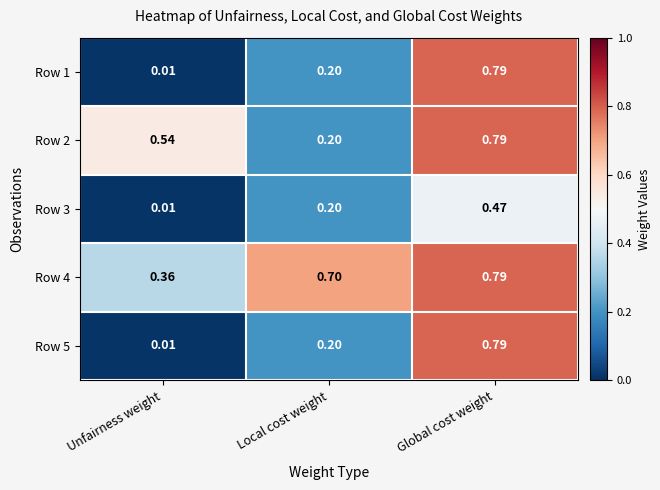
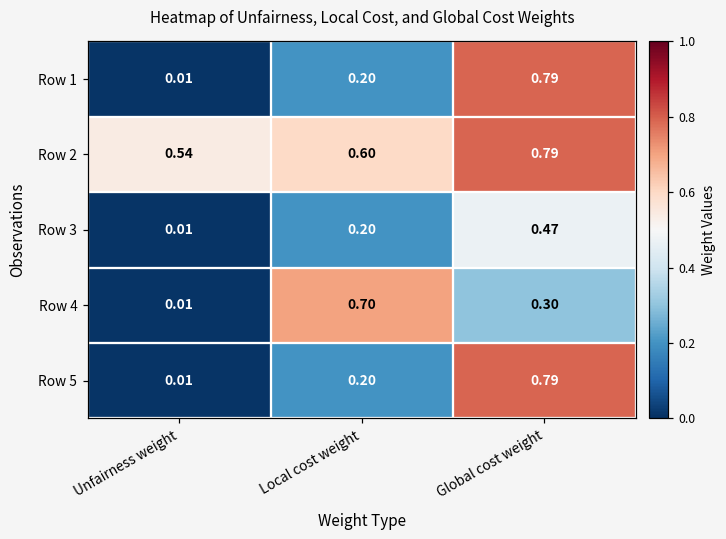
  {
    "Row 1": {
      "Unfairness weight": 0.01,
      "Local cost weight": 0.20,
      "Global cost weight": 0.79
    },
    "Row 2": {
      "Unfairness weight": 0.54,
-     "Local cost weight": 0.20,
+     "Local cost weight": 0.60,
      "Global cost weight": 0.79
    },
    "Row 3": {
      "Unfairness weight": 0.01,
      "Local cost weight": 0.20,
      "Global cost weight": 0.47
    },
    "Row 4": {
-     "Unfairness weight": 0.36,
+     "Unfairness weight": 0.01,
      "Local cost weight": 0.70,
-     "Global cost weight": 0.79
+     "Global cost weight": 0.30
    },
    "Row 5": {
      "Unfairness weight": 0.01,
      "Local cost weight": 0.20,
      "Global cost weight": 0.79
    }
  }
